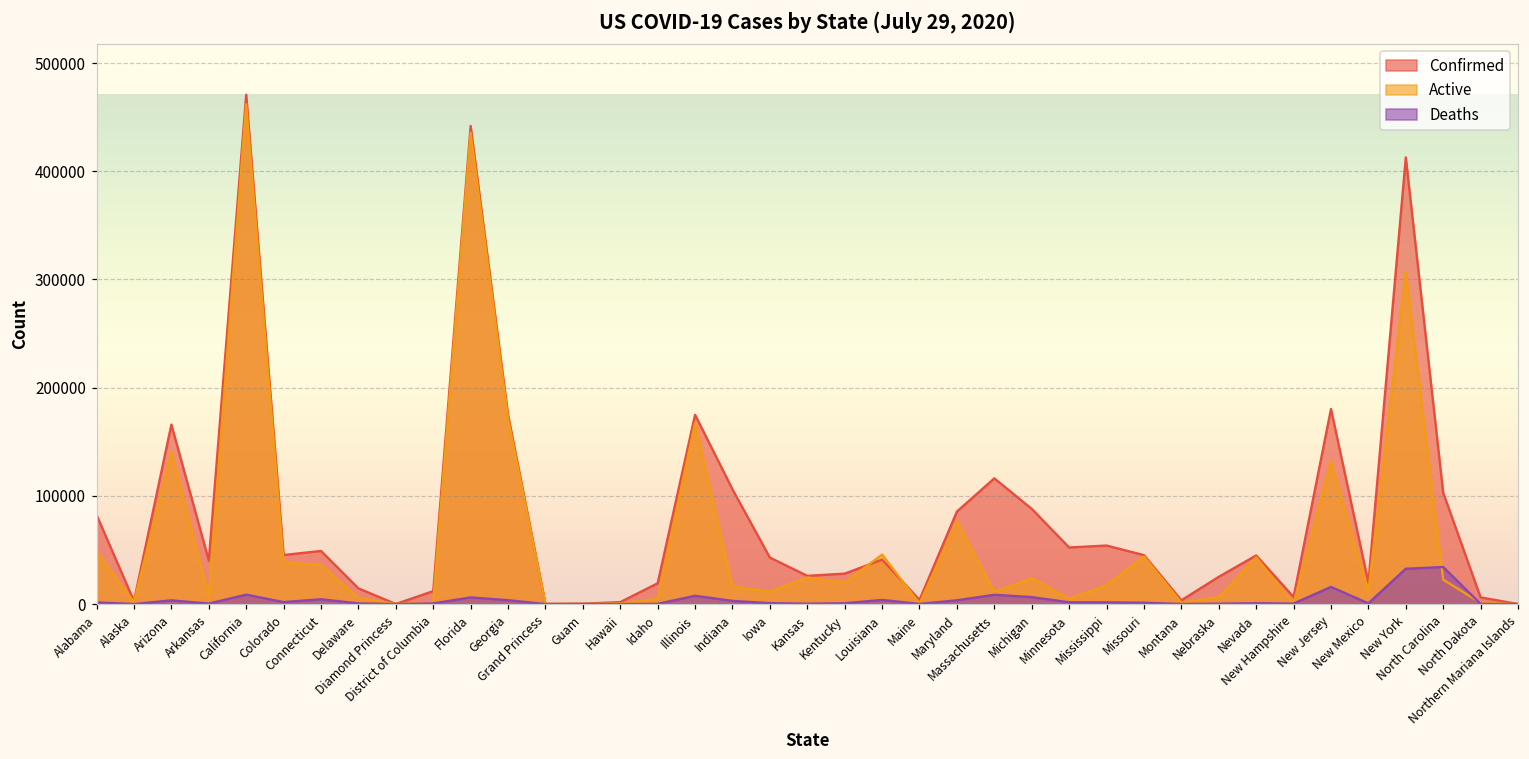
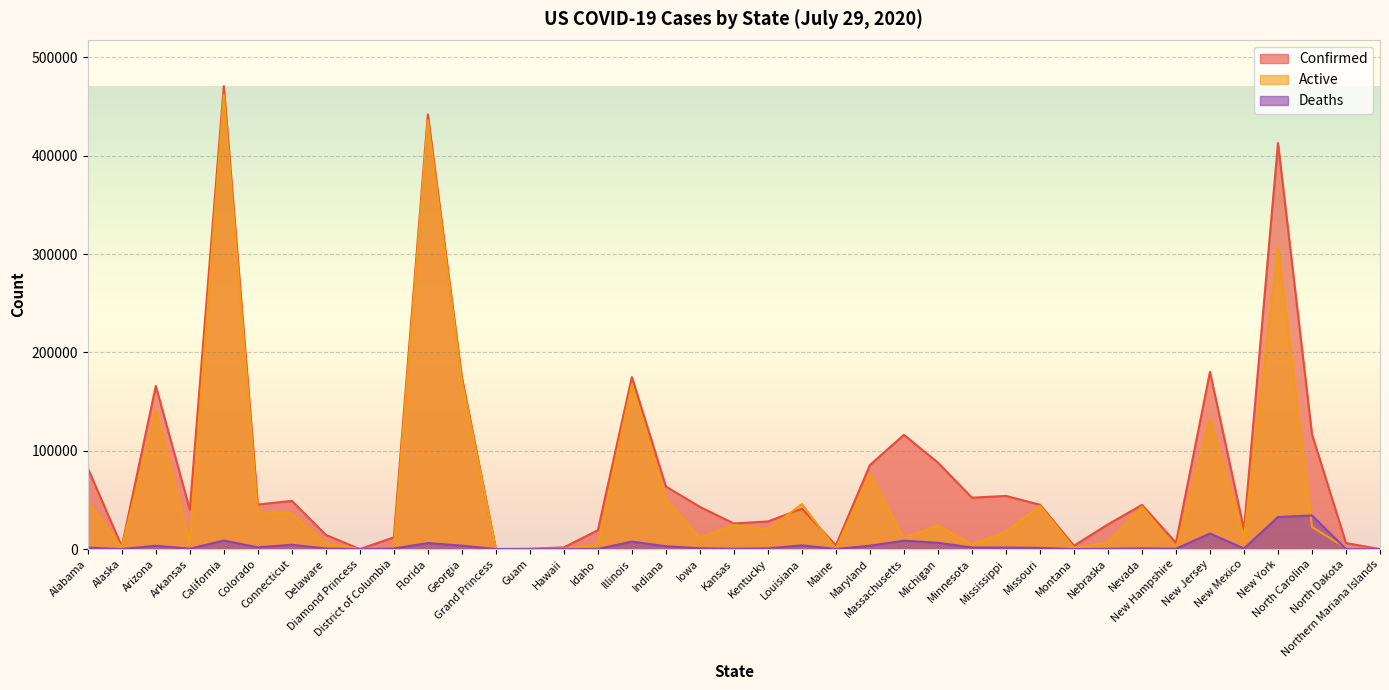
  {
    "Confirmed": {
      "Alabama": 80000,
      "Arizona": 170000,
      "Arkansas": 40000,
      "California": 470000,
      "Colorado": 50000,
      "Connecticut": 50000,
      "Delaware": 10000,
      "District of Columbia": 10000,
      "Florida": 440000,
      "Georgia": 180000,
      "Idaho": 20000,
      "Illinois": 170000,
-     "Indiana": 110000,
+     "Indiana": 60000,
      "Iowa": 40000,
      "Kentucky": 30000,
      "Louisiana": 40000,
      "Maine": 0,
      "Maryland": 90000,
      "Massachusetts": 120000,
      "Michigan": 90000,
      "Minnesota": 50000,
      "Mississippi": 50000,
      "Nebraska": 30000,
      "New Hampshire": 10000,
      "New Jersey": 180000,
      "New Mexico": 20000,
      "New York": 410000,
-     "North Carolina": 100000,
+     "North Carolina": 120000,
      "North Dakota": 10000
    },
    "Active": {
      "Alabama": 50000,
      "Arizona": 140000,
      "Arkansas": 10000,
      "California": 460000,
      "Colorado": 40000,
      "Connecticut": 40000,
      "Delaware": 10000,
      "Florida": 440000,
      "Georgia": 170000,
      "Idaho": 0,
      "Illinois": 170000,
-     "Indiana": 20000,
+     "Indiana": 50000,
      "Iowa": 10000,
      "Kentucky": 20000,
      "Louisiana": 50000,
      "Maryland": 80000,
      "Massachusetts": 10000,
      "Michigan": 20000,
      "Minnesota": 0,
      "Mississippi": 20000,
      "Nebraska": 10000,
      "New Jersey": 130000,
      "New Mexico": 10000,
      "New York": 310000,
      "North Carolina": 20000
    },
    "Deaths": {
      "Alabama": 0,
      "Arizona": 0,
      "Arkansas": 0,
      "California": 10000,
      "Colorado": 0,
      "Connecticut": 0,
      "Delaware": 0,
      "Florida": 10000,
      "Georgia": 0,
      "Idaho": 0,
      "Illinois": 10000,
      "Indiana": 0,
      "Iowa": 0,
      "Kansas": 0,
      "Kentucky": 0,
      "Louisiana": 0,
      "Maryland": 0,
      "Massachusetts": 10000,
      "Michigan": 10000,
      "Minnesota": 0,
      "Mississippi": 0,
      "Missouri": 0,
      "Nebraska": 0,
      "Nevada": 0,
      "New Jersey": 20000,
      "New Mexico": 0,
      "New York": 30000,
      "North Carolina": 30000
    }
  }
